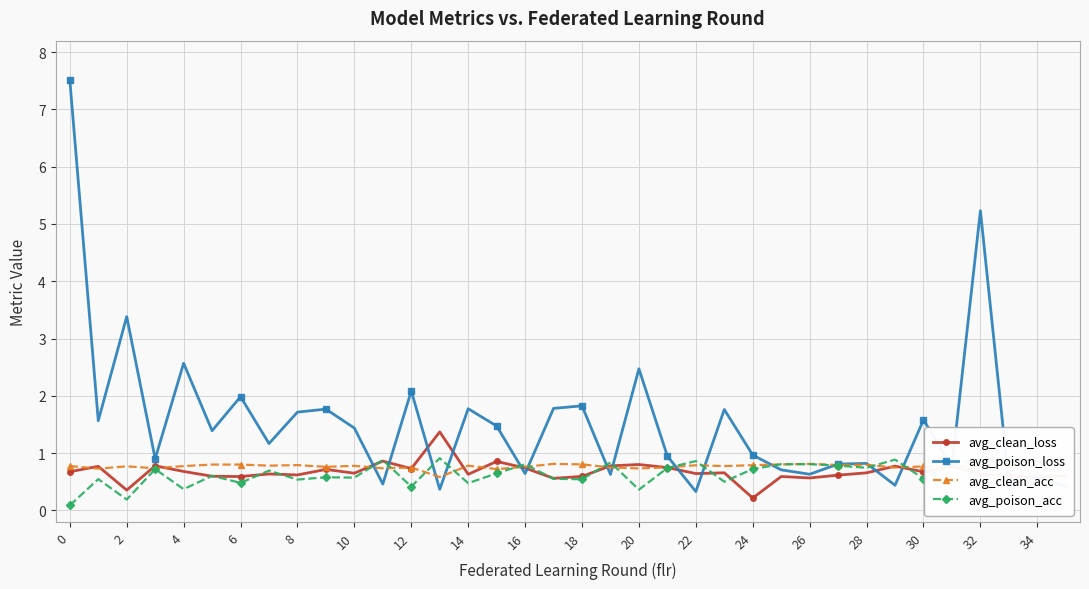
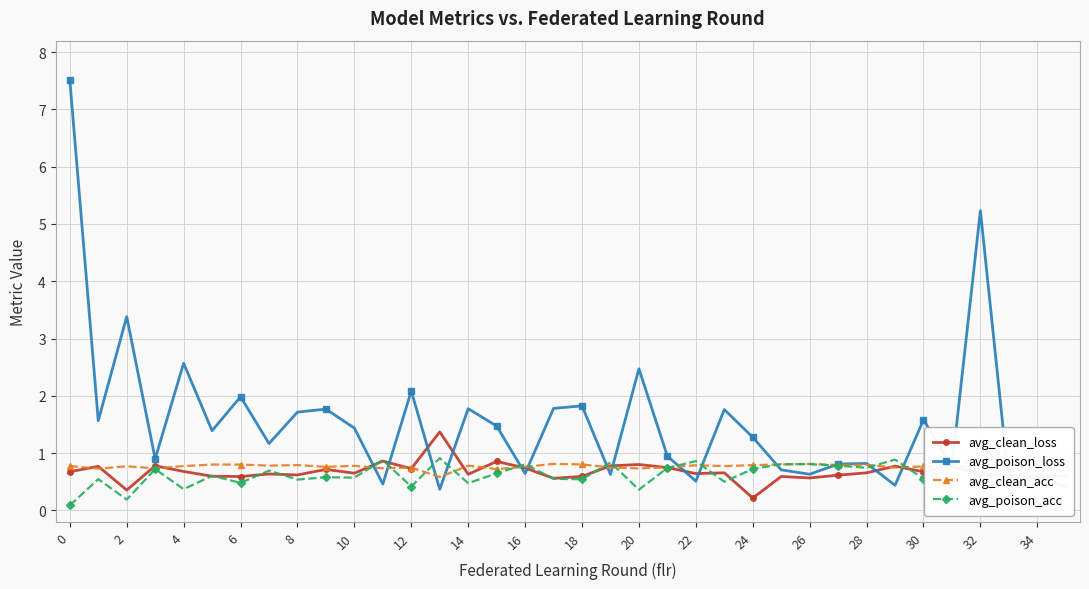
  {
    "avg_clean_loss": {
      "0": 0.7,
      "2": 0.4,
      "4": 0.7,
      "6": 0.6,
      "8": 0.6,
      "10": 0.6,
      "14": 0.6,
      "18": 0.6,
      "20": 0.8,
      "22": 0.6,
      "24": 0.2,
      "26": 0.6,
      "28": 0.7,
      "30": 0.7
    },
    "avg_poison_loss": {
      "0": 7.5,
      "2": 3.4,
      "4": 2.6,
      "6": 2.0,
      "8": 1.7,
      "10": 1.4,
      "12": 2.1,
      "14": 1.8,
      "16": 0.6,
      "18": 1.8,
      "20": 2.5,
-     "22": 0.3,
-     "24": 1.0,
+     "22": 0.5,
+     "24": 1.3,
      "26": 0.6,
      "30": 1.6,
      "32": 5.2
    },
    "avg_clean_acc": {
      "0": 0.8,
      "2": 0.8,
      "4": 0.8,
      "6": 0.8,
      "8": 0.8,
      "10": 0.8,
      "14": 0.8,
      "18": 0.8,
      "20": 0.7,
      "22": 0.8,
      "24": 0.8,
      "30": 0.8
    },
    "avg_poison_acc": {
      "0": 0.1,
      "2": 0.2,
      "4": 0.4,
      "6": 0.5,
      "8": 0.5,
      "10": 0.6,
      "12": 0.4,
      "14": 0.5,
      "18": 0.5,
      "20": 0.4,
      "22": 0.9,
      "24": 0.7,
      "28": 0.7,
      "30": 0.6
    }
  }
